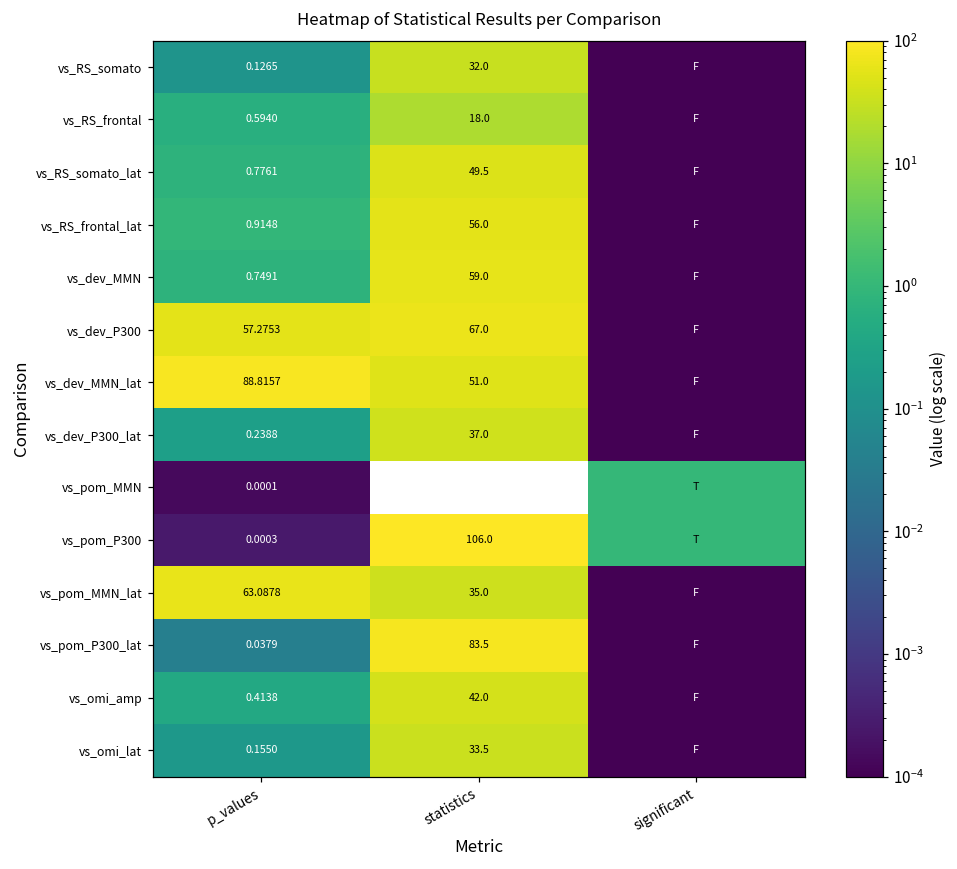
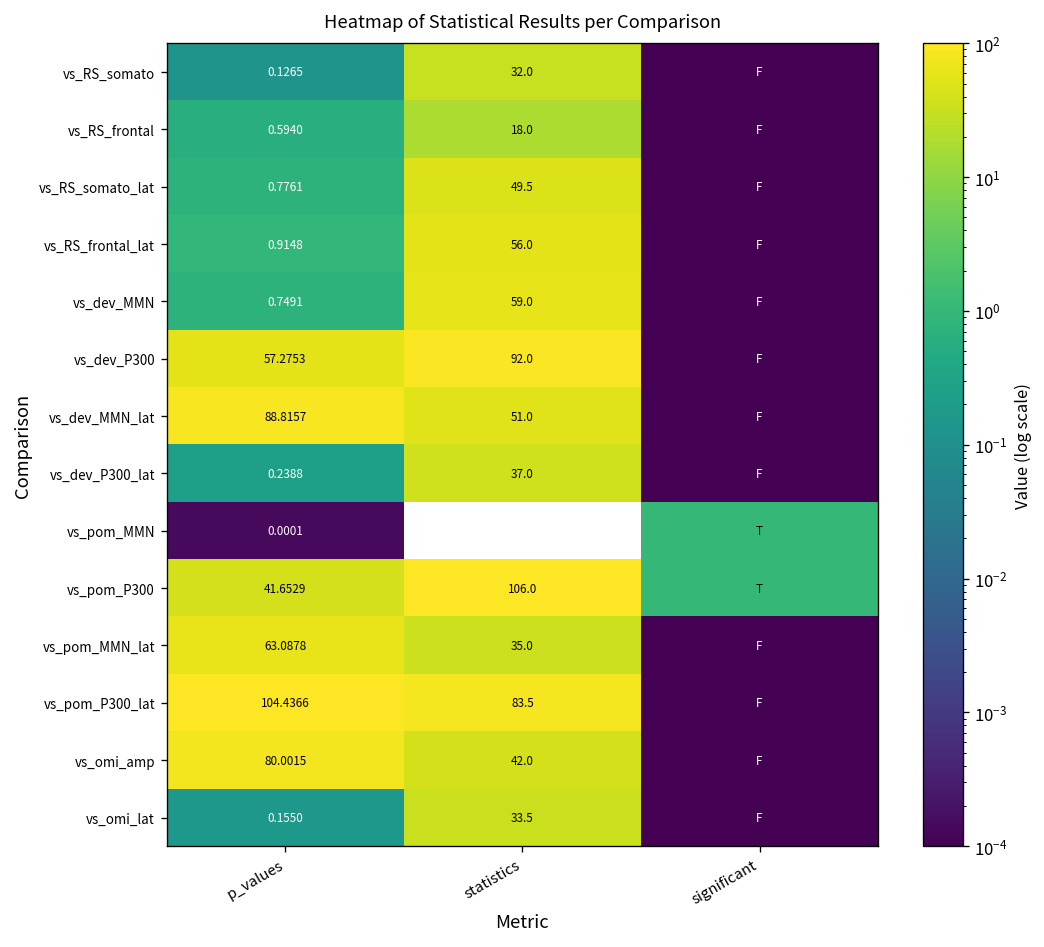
  {
    "vs_RS_somato": {
      "p_values": 0.1265,
      "statistics": 32.0
    },
    "vs_RS_frontal": {
      "p_values": 0.5940,
      "statistics": 18.0
    },
    "vs_RS_somato_lat": {
      "p_values": 0.7761,
      "statistics": 49.5
    },
    "vs_RS_frontal_lat": {
      "p_values": 0.9148,
      "statistics": 56.0
    },
    "vs_dev_MMN": {
      "p_values": 0.7491,
      "statistics": 59.0
    },
    "vs_dev_P300": {
      "p_values": 57.2753,
-     "statistics": 67.0
+     "statistics": 92.0
    },
    "vs_dev_MMN_lat": {
      "p_values": 88.8157,
      "statistics": 51.0
    },
    "vs_dev_P300_lat": {
      "p_values": 0.2388,
      "statistics": 37.0
    },
    "vs_pom_MMN": {
      "p_values": 0.0001
    },
    "vs_pom_P300": {
-     "p_values": 0.0003,
+     "p_values": 41.6529,
      "statistics": 106.0
    },
    "vs_pom_MMN_lat": {
      "p_values": 63.0878,
      "statistics": 35.0
    },
    "vs_pom_P300_lat": {
-     "p_values": 0.0379,
+     "p_values": 104.4366,
      "statistics": 83.5
    },
    "vs_omi_amp": {
-     "p_values": 0.4138,
+     "p_values": 80.0015,
      "statistics": 42.0
    },
    "vs_omi_lat": {
      "p_values": 0.1550,
      "statistics": 33.5
    }
  }
